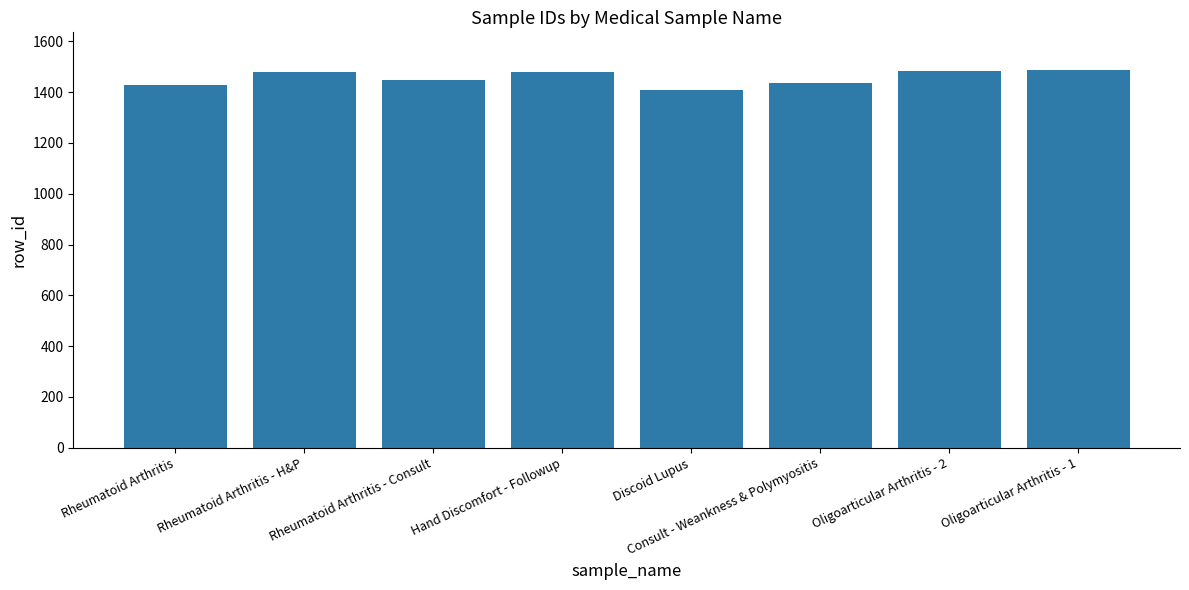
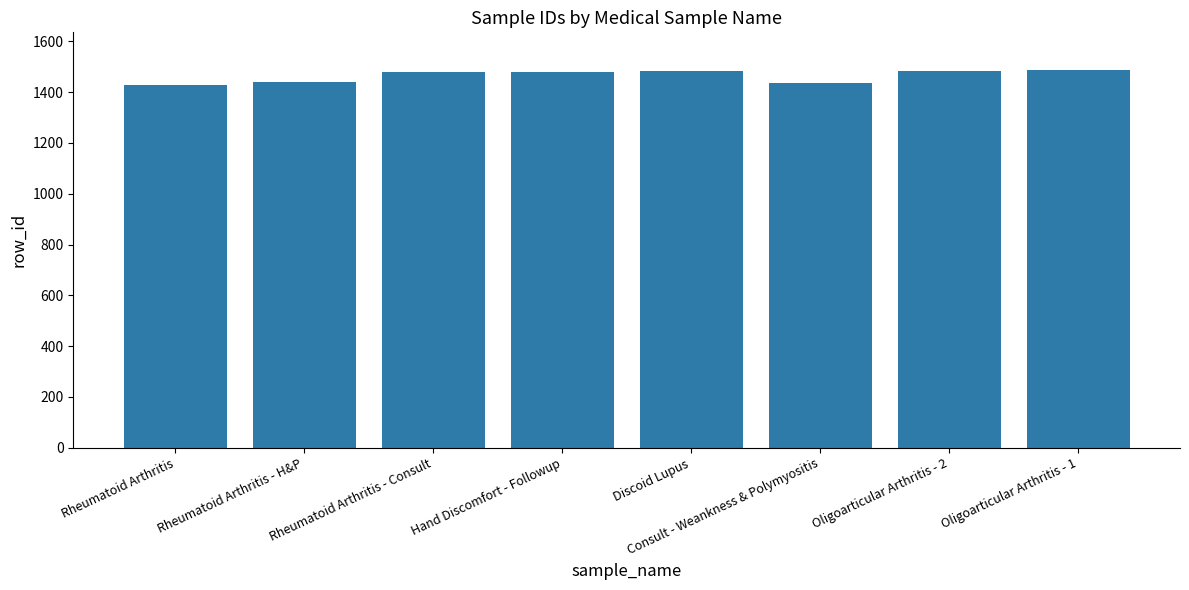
  {
    "Rheumatoid Arthritis": 1430,
-   "Rheumatoid Arthritis - H&P": 1480,
-   "Rheumatoid Arthritis - Consult": 1450,
+   "Rheumatoid Arthritis - H&P": 1440,
+   "Rheumatoid Arthritis - Consult": 1480,
    "Hand Discomfort - Followup": 1480,
-   "Discoid Lupus": 1410,
+   "Discoid Lupus": 1480,
    "Consult - Weankness & Polymyositis": 1440,
    "Oligoarticular Arthritis - 2": 1480,
    "Oligoarticular Arthritis - 1": 1490
  }
